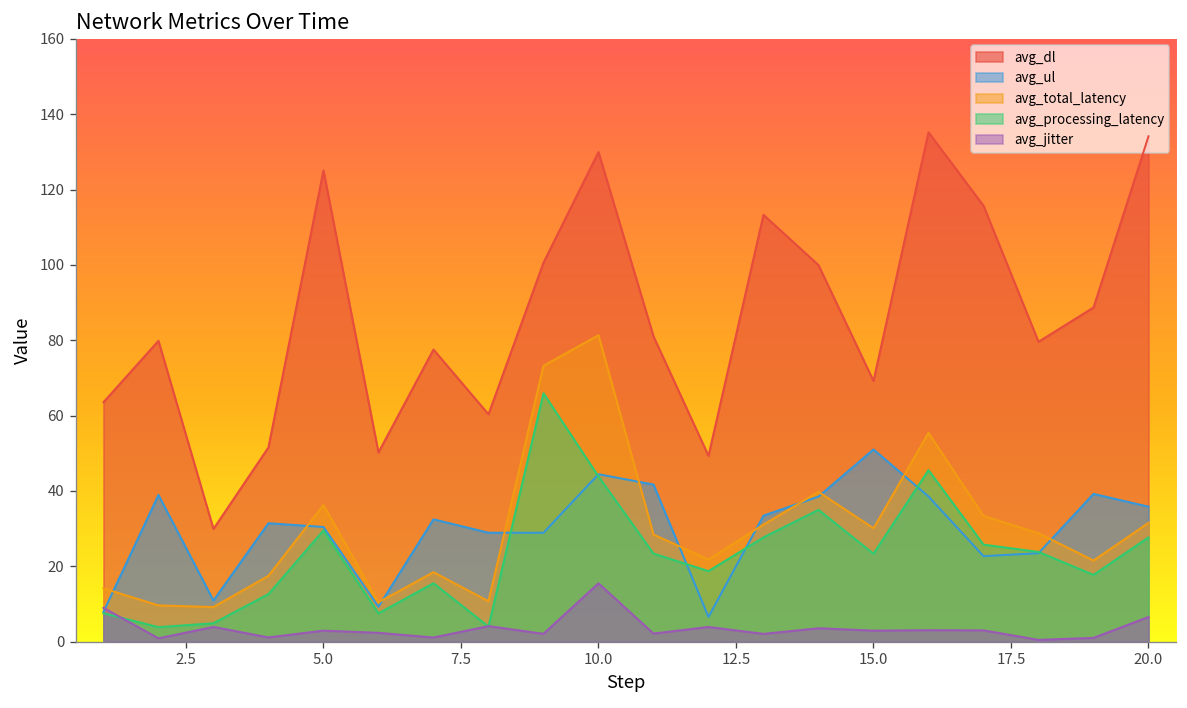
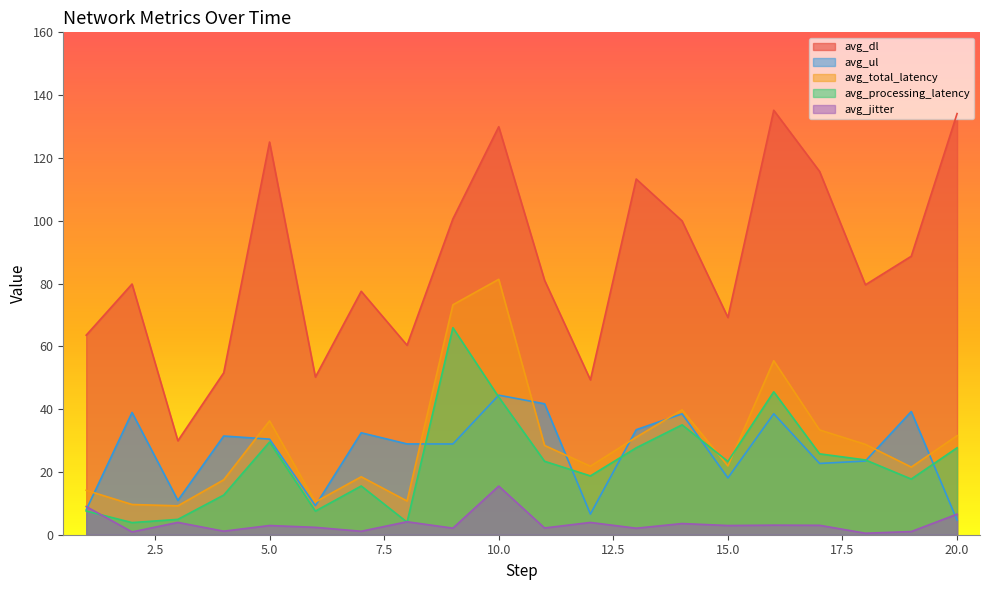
  {
    "avg_dl": {
      "5.0": 125,
      "10.0": 130,
      "15.0": 69
    },
    "avg_ul": {
      "5.0": 30,
-     "15.0": 51,
-     "20.0": 36
+     "15.0": 18,
+     "20.0": 5
    },
    "avg_total_latency": {
      "5.0": 36,
      "10.0": 81,
-     "15.0": 30,
+     "15.0": 22,
      "20.0": 32
    },
    "avg_processing_latency": {
      "5.0": 30,
      "15.0": 23,
      "20.0": 28
    },
    "avg_jitter": {
      "5.0": 3,
      "10.0": 15,
      "15.0": 3,
      "20.0": 7
    }
  }
